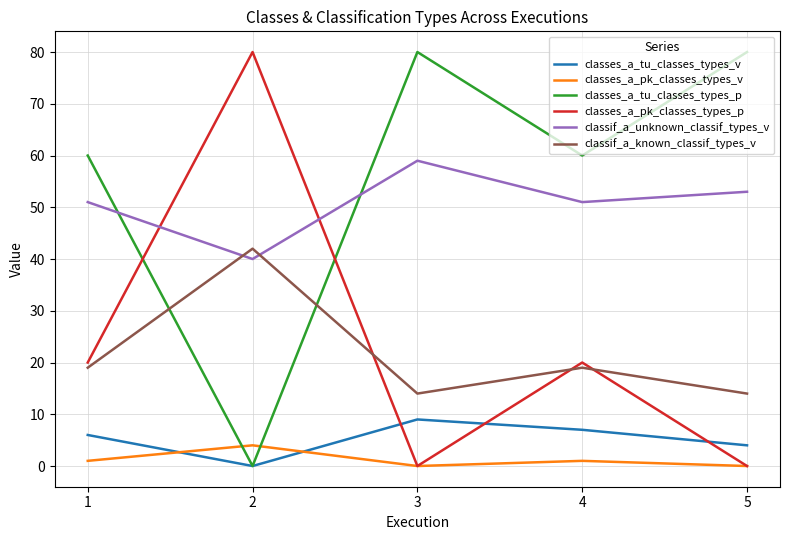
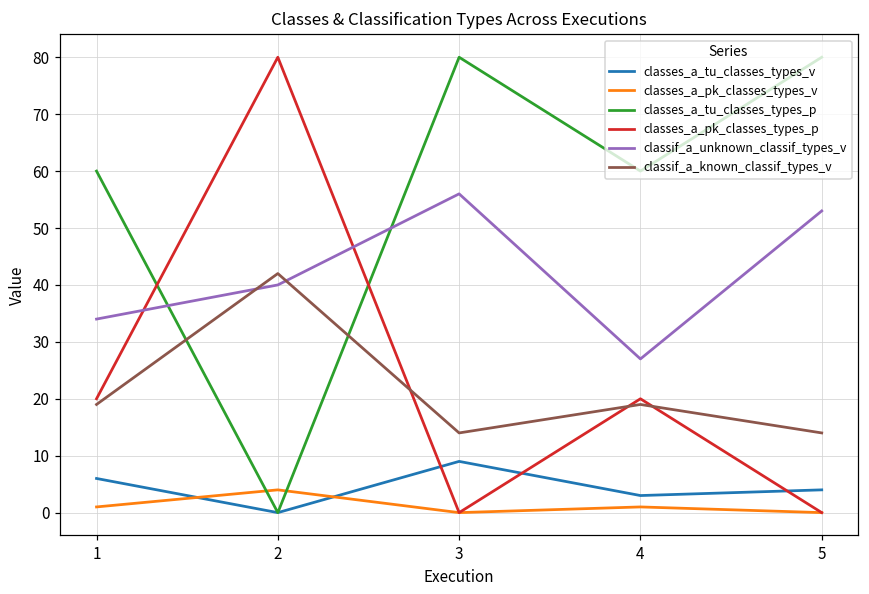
  {
    "classes_a_tu_classes_types_v": {
      "1": 6,
      "3": 9,
-     "4": 7,
+     "4": 3,
      "5": 4
    },
    "classes_a_pk_classes_types_v": {
      "1": 1,
      "2": 4,
      "4": 1
    },
    "classes_a_tu_classes_types_p": {
      "1": 60,
      "3": 80,
      "4": 60
    },
    "classes_a_pk_classes_types_p": {
      "1": 20,
      "2": 80,
      "4": 20
    },
    "classif_a_unknown_classif_types_v": {
-     "1": 51,
+     "1": 34,
      "2": 40,
-     "3": 59,
-     "4": 51,
+     "3": 56,
+     "4": 27,
      "5": 53
    },
    "classif_a_known_classif_types_v": {
      "1": 19,
      "2": 42,
      "3": 14,
      "4": 19,
      "5": 14
    }
  }
